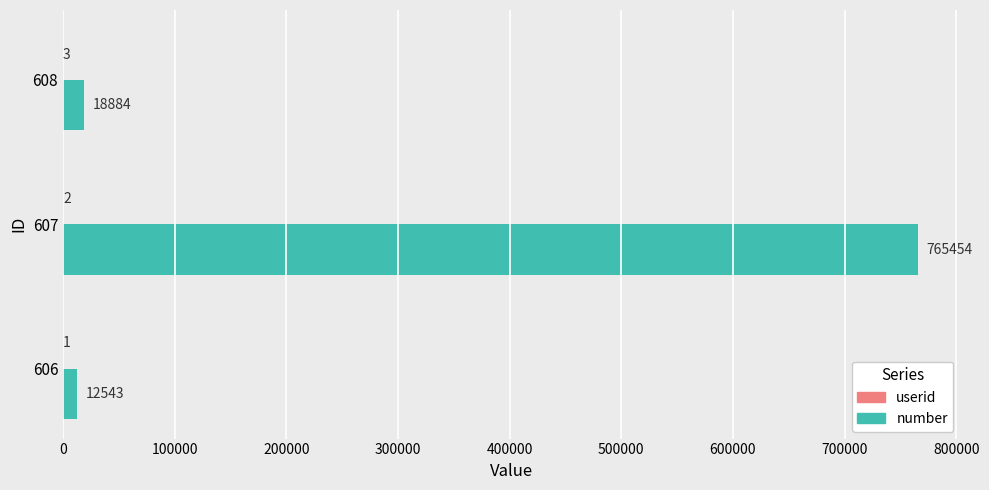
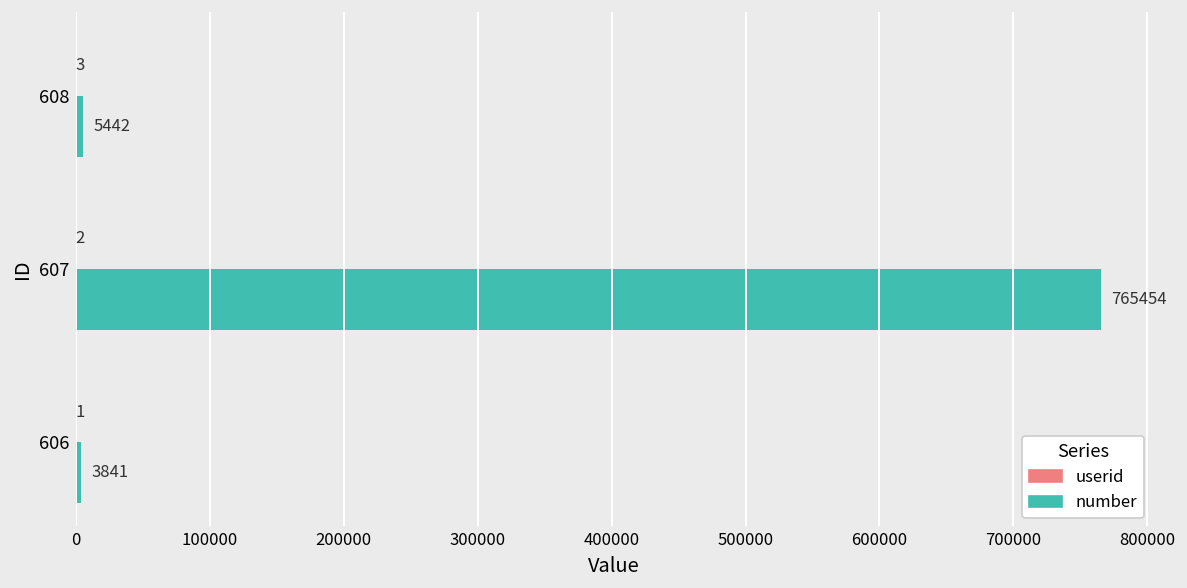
  {
    "userid": {
      "608": 3,
      "607": 2,
      "606": 1
    },
    "number": {
-     "608": 18884,
+     "608": 5442,
      "607": 765454,
-     "606": 12543
+     "606": 3841
    }
  }
